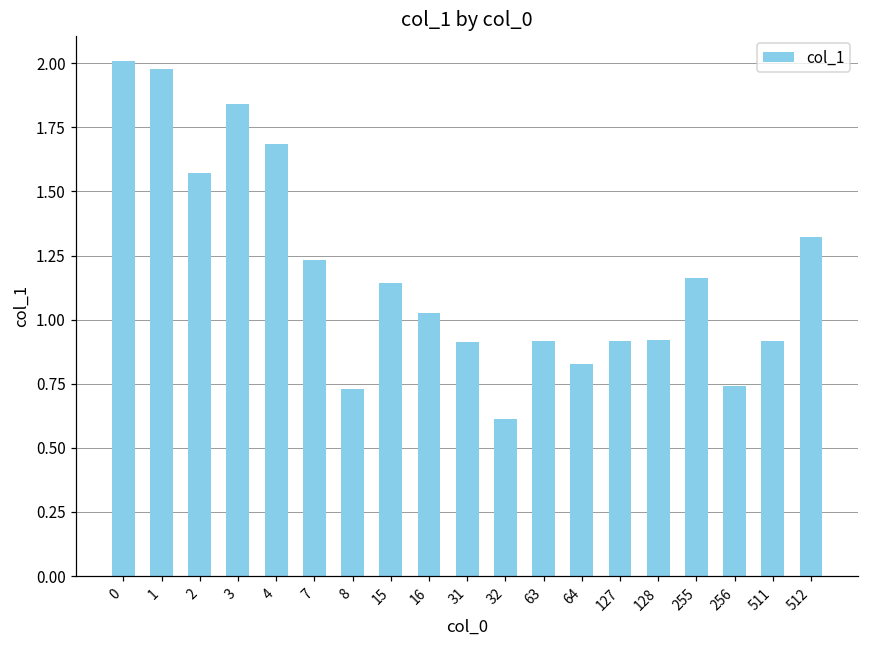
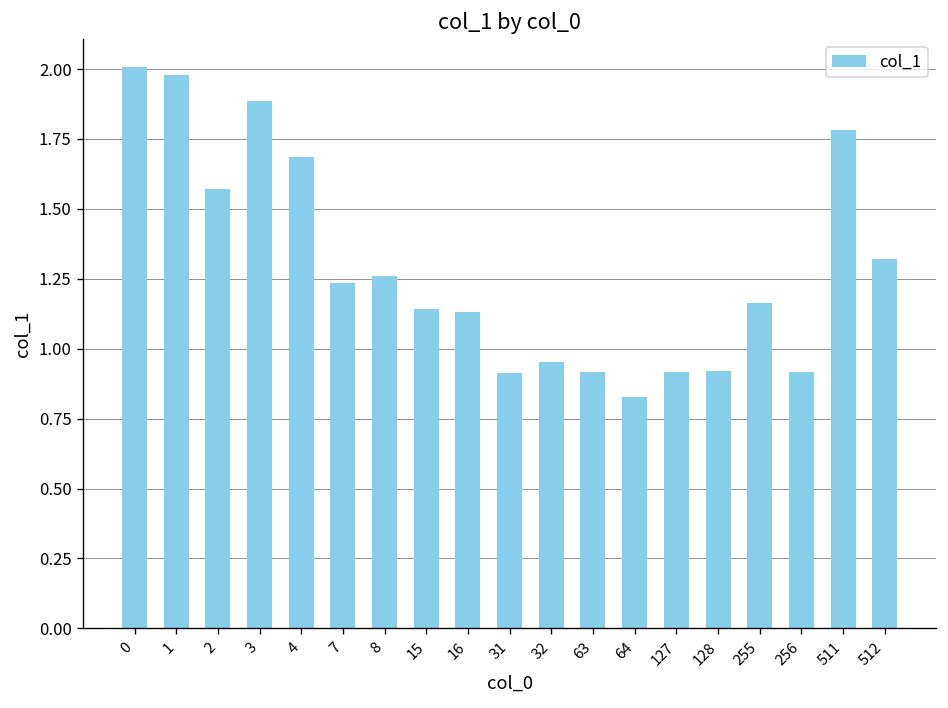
  {
    "0": 2.01,
    "1": 1.98,
    "2": 1.57,
-   "3": 1.84,
+   "3": 1.89,
    "4": 1.69,
    "7": 1.23,
-   "8": 0.73,
+   "8": 1.26,
    "15": 1.14,
-   "16": 1.03,
+   "16": 1.13,
    "31": 0.91,
-   "32": 0.61,
+   "32": 0.95,
    "63": 0.92,
    "64": 0.83,
    "127": 0.92,
    "128": 0.92,
    "255": 1.16,
-   "256": 0.74,
-   "511": 0.92,
+   "256": 0.92,
+   "511": 1.78,
    "512": 1.32
  }
